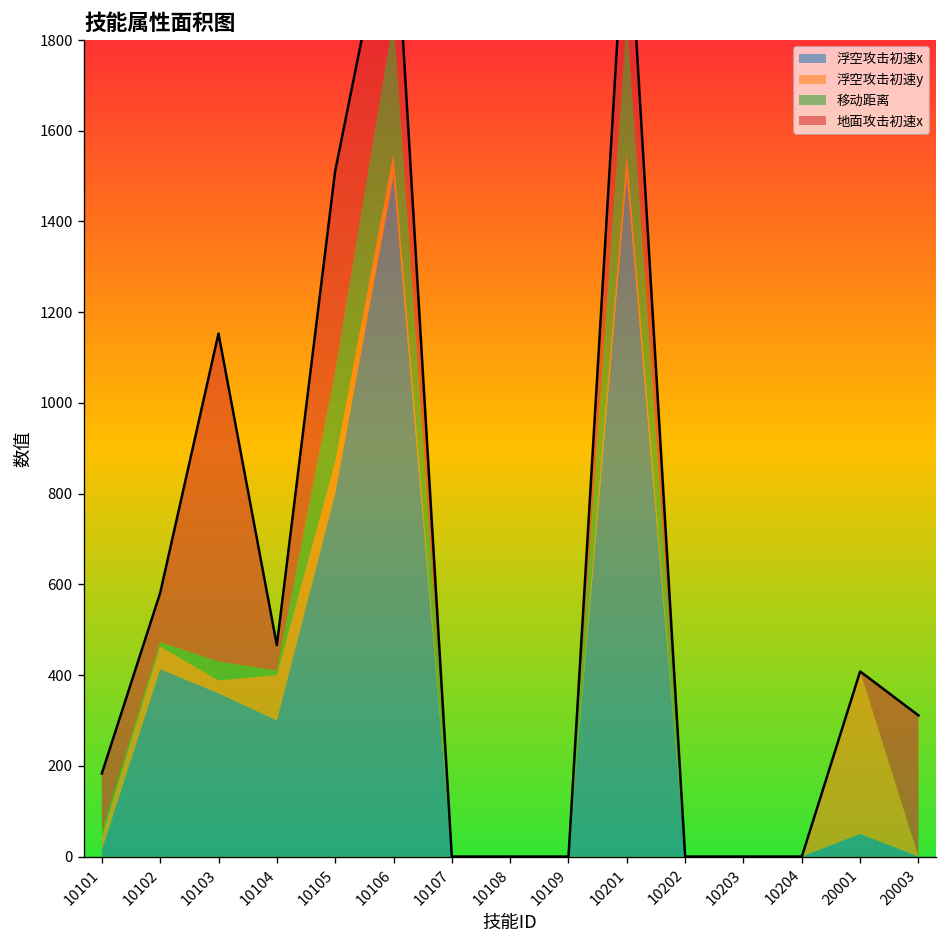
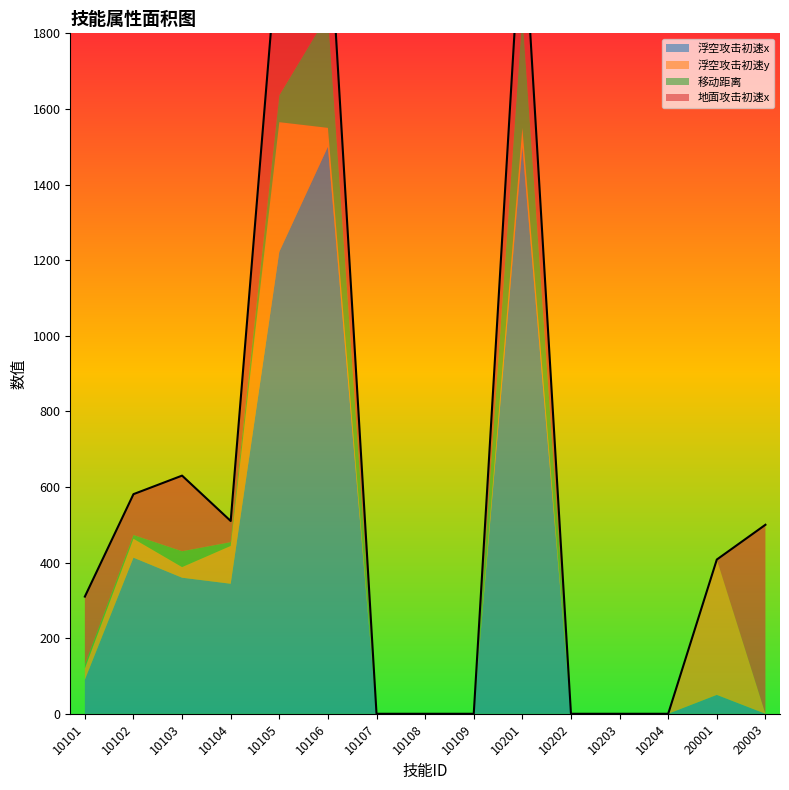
  {
    "浮空攻击初速x": {
-     "10101": 10,
+     "10101": 90,
      "10102": 410,
      "10103": 360,
-     "10104": 300,
-     "10105": 800,
+     "10104": 340,
+     "10105": 1220,
      "10106": 1500,
      "10201": 1500,
      "20001": 50
    },
    "浮空攻击初速y": {
      "10101": 30,
      "10102": 50,
      "10103": 30,
      "10104": 100,
-     "10105": 70,
+     "10105": 340,
      "10106": 50,
      "10201": 50
    },
    "移动距离": {
      "10101": 10,
      "10102": 10,
      "10103": 40,
      "10104": 10,
-     "10105": 200
+     "10105": 70
    },
    "地面攻击初速x": {
-     "10101": 130,
+     "10101": 180,
      "10102": 110,
-     "10103": 720,
+     "10103": 200,
      "10104": 60,
-     "20003": 310
+     "20003": 500
    }
  }
